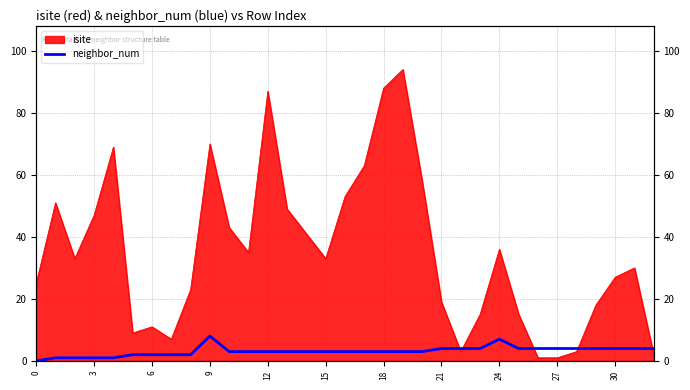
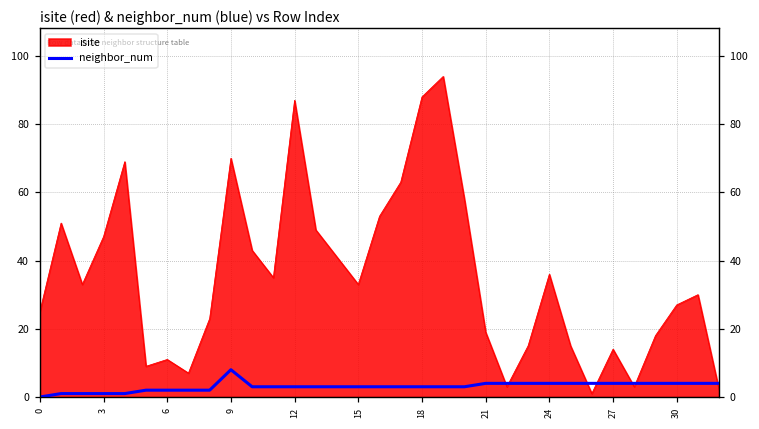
  {
    "isite": {
      "0": 25,
      "3": 47,
      "6": 11,
      "9": 70,
      "12": 87,
      "15": 33,
      "18": 88,
      "21": 19,
      "24": 36,
-     "27": 1,
+     "27": 14,
      "30": 27
    },
    "neighbor_num": {
      "0": 0,
      "3": 1,
      "6": 2,
      "9": 8,
      "12": 3,
      "15": 3,
      "18": 3,
      "21": 4,
-     "24": 7,
+     "24": 4,
      "27": 4,
      "30": 4
    }
  }
